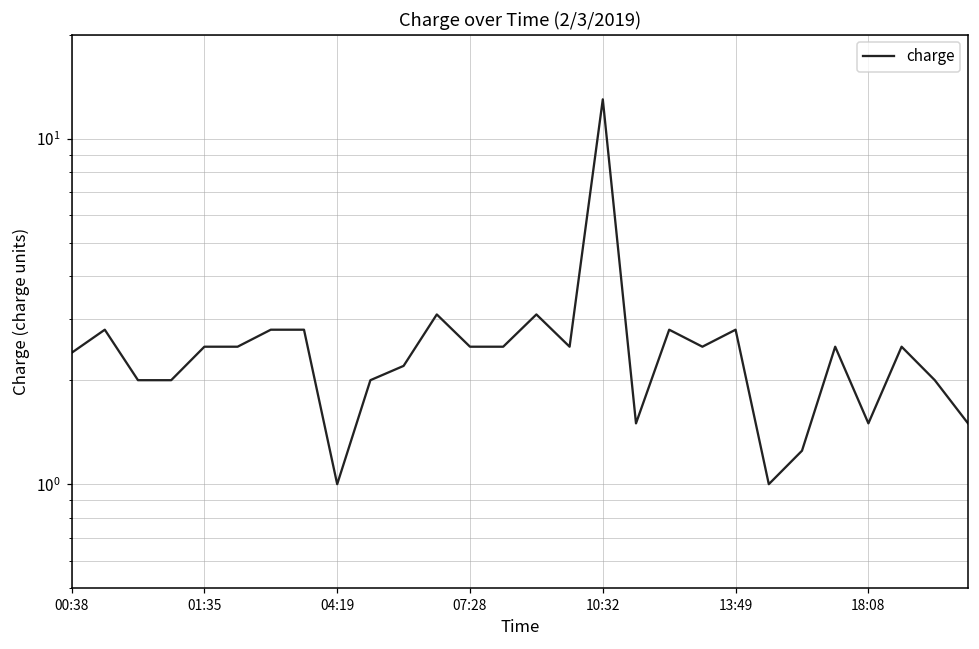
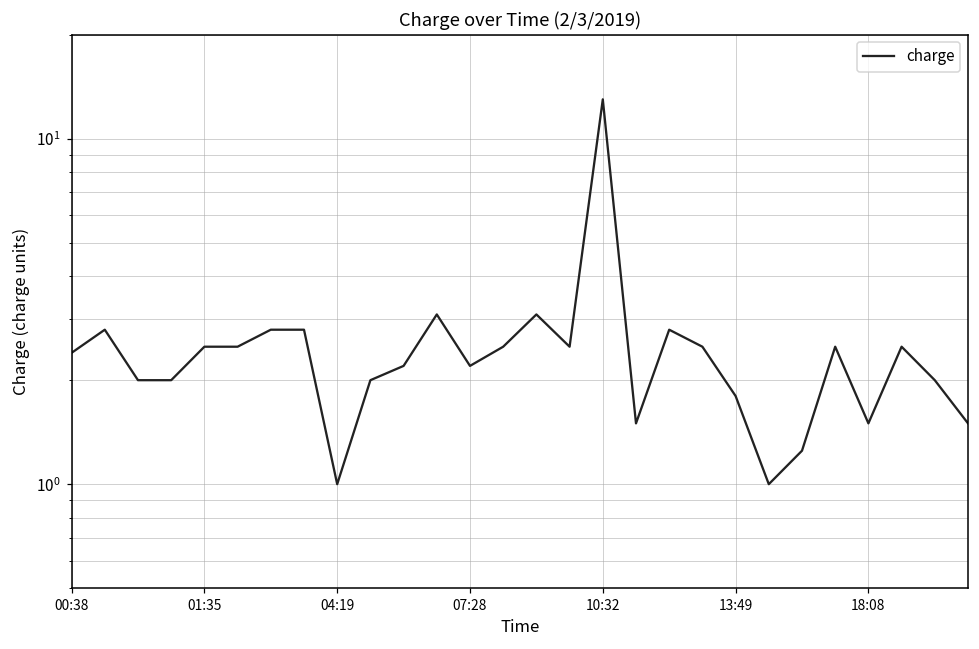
  {
    "00:38": 2.4,
    "01:35": 2.5,
    "04:19": 1.0,
-   "07:28": 2.5,
+   "07:28": 2.2,
    "10:32": 13.0,
-   "13:49": 2.8,
+   "13:49": 1.8,
    "18:08": 1.5
  }
